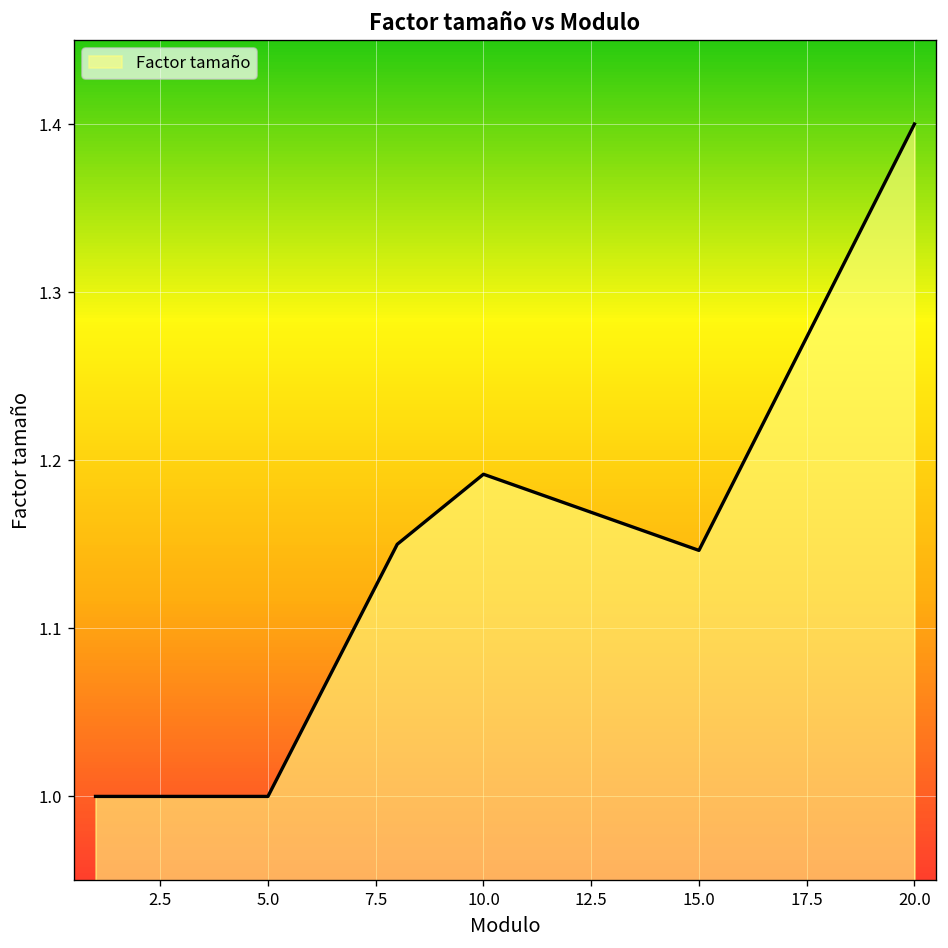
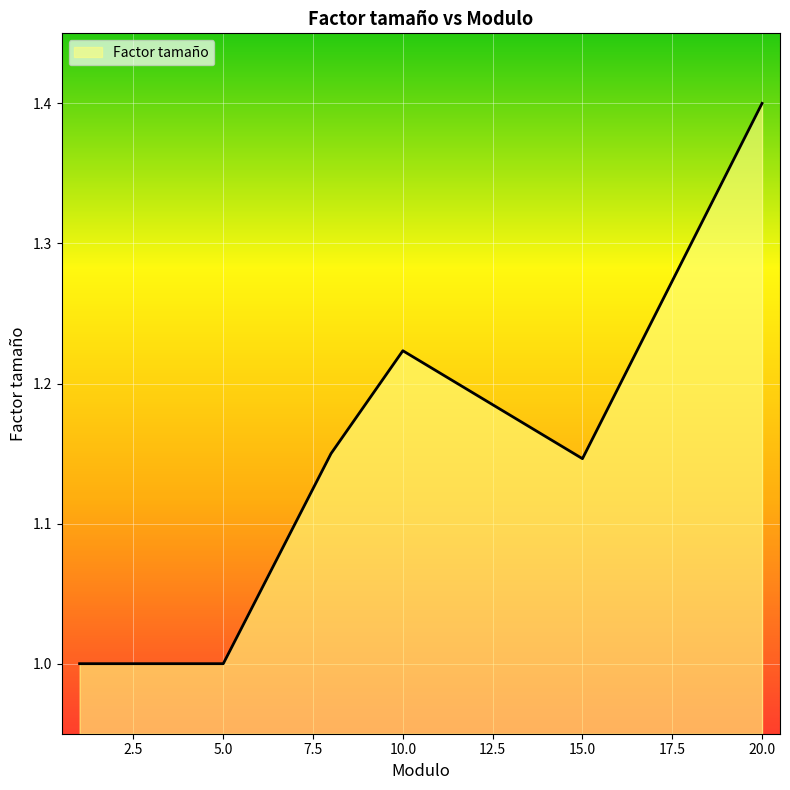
  {
    "5.0": 1.000,
-   "10.0": 1.192,
+   "10.0": 1.223,
    "15.0": 1.146,
    "20.0": 1.400
  }
